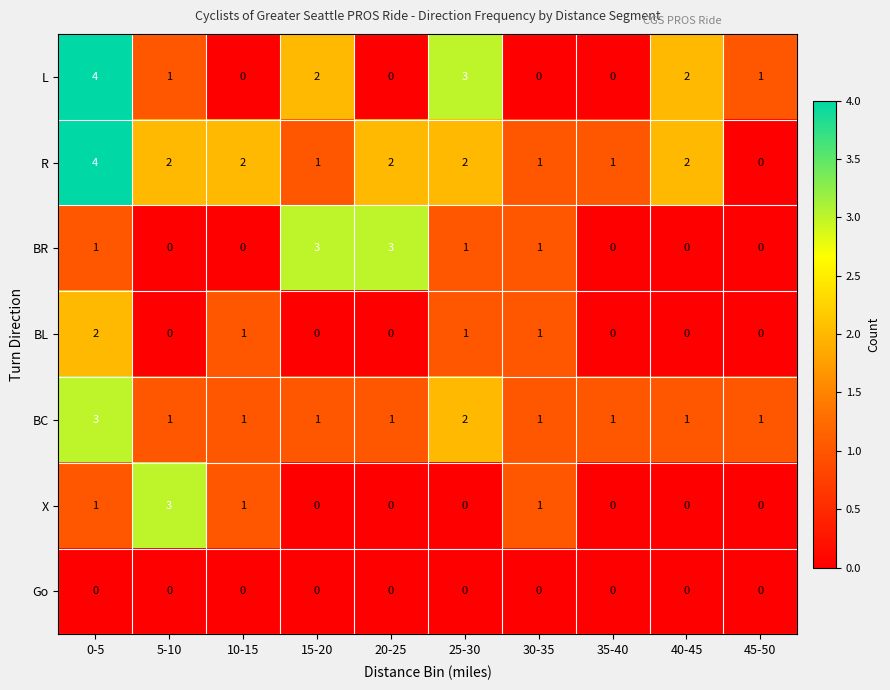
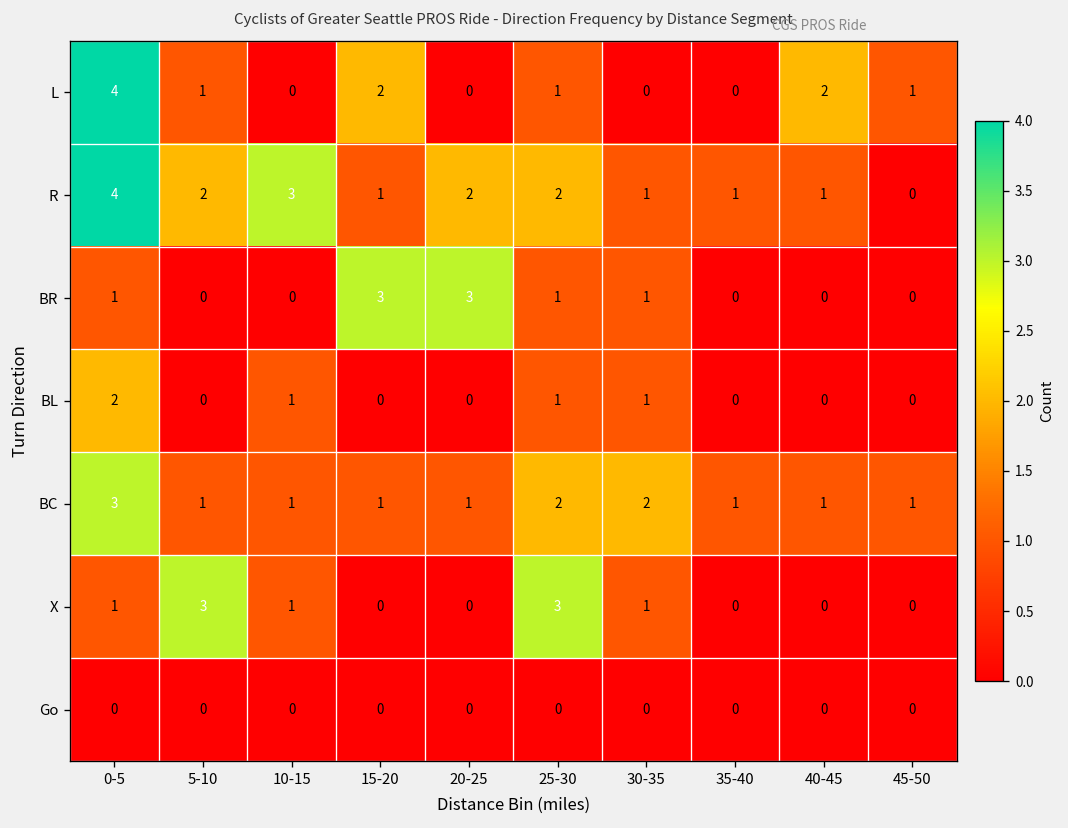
  {
    "L": {
      "0-5": 4,
      "5-10": 1,
      "10-15": 0,
      "15-20": 2,
      "20-25": 0,
-     "25-30": 3,
+     "25-30": 1,
      "30-35": 0,
      "35-40": 0,
      "40-45": 2,
      "45-50": 1
    },
    "R": {
      "0-5": 4,
      "5-10": 2,
-     "10-15": 2,
+     "10-15": 3,
      "15-20": 1,
      "20-25": 2,
      "25-30": 2,
      "30-35": 1,
      "35-40": 1,
-     "40-45": 2,
+     "40-45": 1,
      "45-50": 0
    },
    "BR": {
      "0-5": 1,
      "5-10": 0,
      "10-15": 0,
      "15-20": 3,
      "20-25": 3,
      "25-30": 1,
      "30-35": 1,
      "35-40": 0,
      "40-45": 0,
      "45-50": 0
    },
    "BL": {
      "0-5": 2,
      "5-10": 0,
      "10-15": 1,
      "15-20": 0,
      "20-25": 0,
      "25-30": 1,
      "30-35": 1,
      "35-40": 0,
      "40-45": 0,
      "45-50": 0
    },
    "BC": {
      "0-5": 3,
      "5-10": 1,
      "10-15": 1,
      "15-20": 1,
      "20-25": 1,
      "25-30": 2,
-     "30-35": 1,
+     "30-35": 2,
      "35-40": 1,
      "40-45": 1,
      "45-50": 1
    },
    "X": {
      "0-5": 1,
      "5-10": 3,
      "10-15": 1,
      "15-20": 0,
      "20-25": 0,
-     "25-30": 0,
+     "25-30": 3,
      "30-35": 1,
      "35-40": 0,
      "40-45": 0,
      "45-50": 0
    },
    "Go": {
      "0-5": 0,
      "5-10": 0,
      "10-15": 0,
      "15-20": 0,
      "20-25": 0,
      "25-30": 0,
      "30-35": 0,
      "35-40": 0,
      "40-45": 0,
      "45-50": 0
    }
  }
